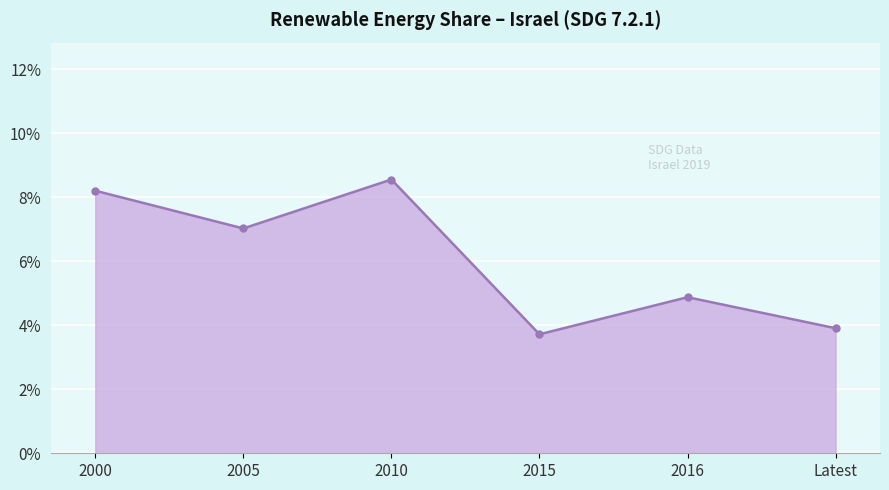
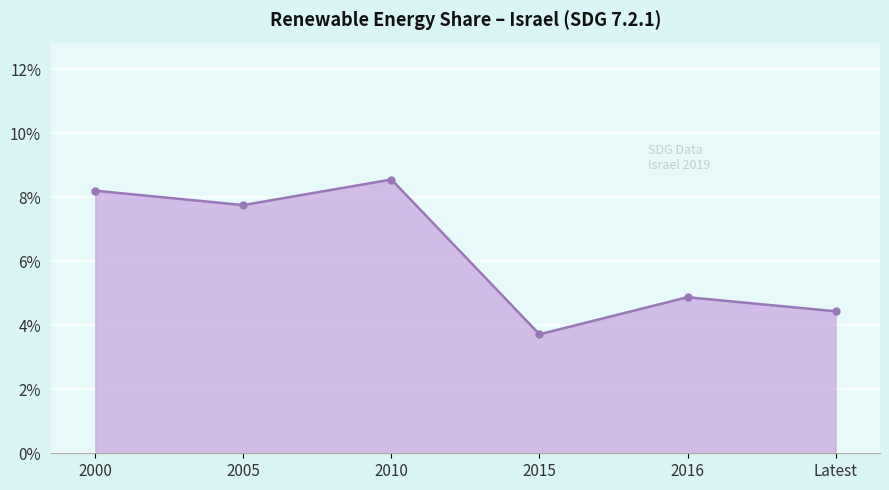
  {
    "2000": "8.2%",
-   "2005": "7.0%",
+   "2005": "7.8%",
    "2010": "8.6%",
    "2015": "3.7%",
    "2016": "4.9%",
-   "Latest": "3.9%"
+   "Latest": "4.4%"
  }
